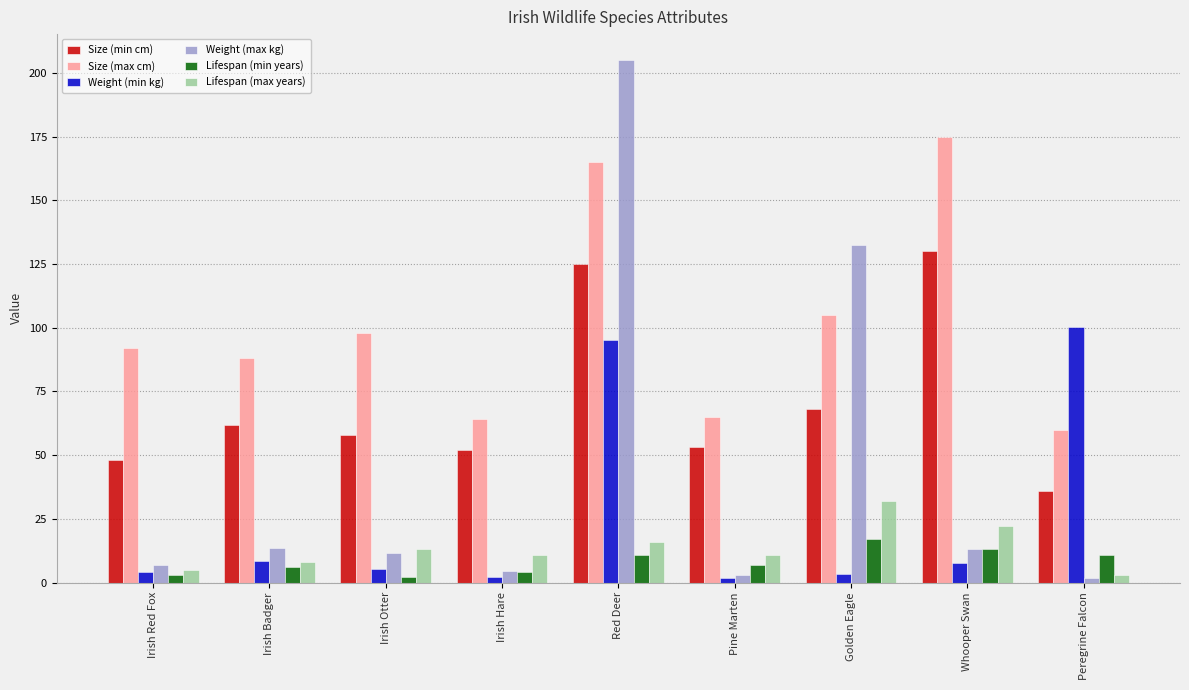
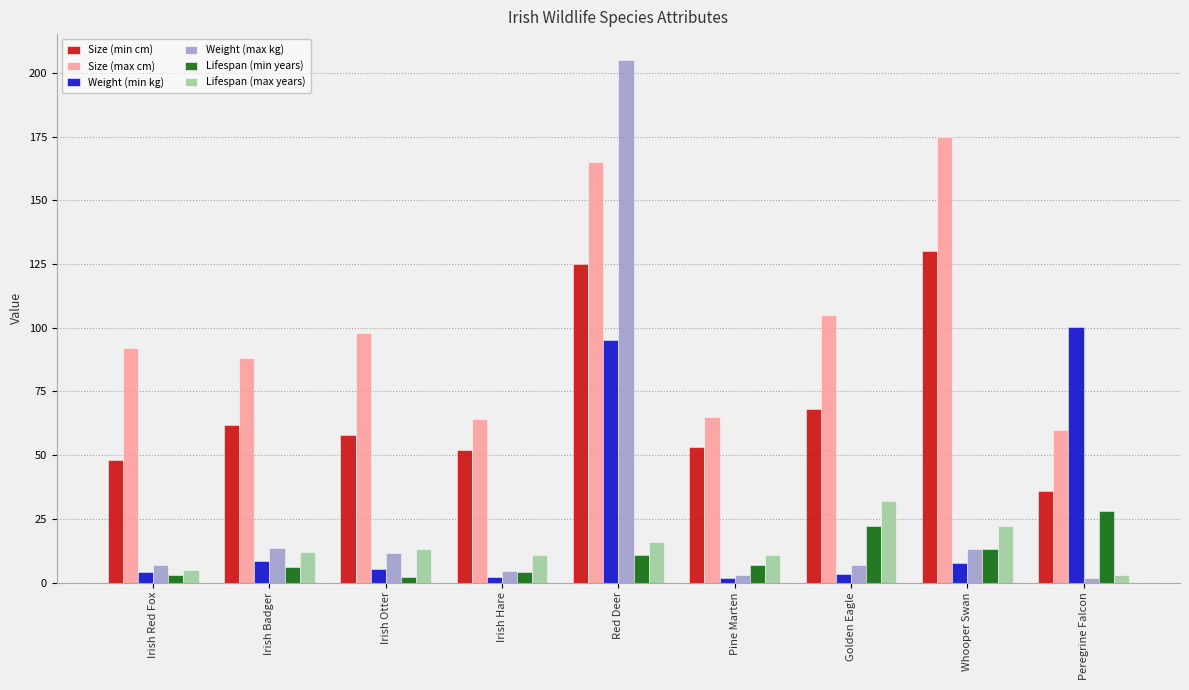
  {
    "Size (min cm)": {
      "Irish Red Fox": 48,
      "Irish Badger": 62,
      "Irish Otter": 58,
      "Irish Hare": 52,
      "Red Deer": 125,
      "Pine Marten": 53,
      "Golden Eagle": 68,
      "Whooper Swan": 130,
      "Peregrine Falcon": 36
    },
    "Size (max cm)": {
      "Irish Red Fox": 92,
      "Irish Badger": 88,
      "Irish Otter": 98,
      "Irish Hare": 64,
      "Red Deer": 165,
      "Pine Marten": 65,
      "Golden Eagle": 105,
      "Whooper Swan": 175,
      "Peregrine Falcon": 60
    },
    "Weight (min kg)": {
      "Irish Red Fox": 4,
      "Irish Badger": 9,
      "Irish Otter": 6,
      "Irish Hare": 2,
      "Red Deer": 95,
      "Pine Marten": 2,
      "Golden Eagle": 3,
      "Whooper Swan": 8,
      "Peregrine Falcon": 100
    },
    "Weight (max kg)": {
      "Irish Red Fox": 7,
      "Irish Badger": 14,
      "Irish Otter": 12,
      "Irish Hare": 5,
      "Red Deer": 205,
      "Pine Marten": 3,
-     "Golden Eagle": 132,
+     "Golden Eagle": 7,
      "Whooper Swan": 13,
      "Peregrine Falcon": 2
    },
    "Lifespan (min years)": {
      "Irish Red Fox": 3,
      "Irish Badger": 6,
      "Irish Otter": 2,
      "Irish Hare": 4,
      "Red Deer": 11,
      "Pine Marten": 7,
-     "Golden Eagle": 17,
+     "Golden Eagle": 22,
      "Whooper Swan": 13,
-     "Peregrine Falcon": 11
+     "Peregrine Falcon": 28
    },
    "Lifespan (max years)": {
      "Irish Red Fox": 5,
-     "Irish Badger": 8,
+     "Irish Badger": 12,
      "Irish Otter": 13,
      "Irish Hare": 11,
      "Red Deer": 16,
      "Pine Marten": 11,
      "Golden Eagle": 32,
      "Whooper Swan": 22,
      "Peregrine Falcon": 3
    }
  }
